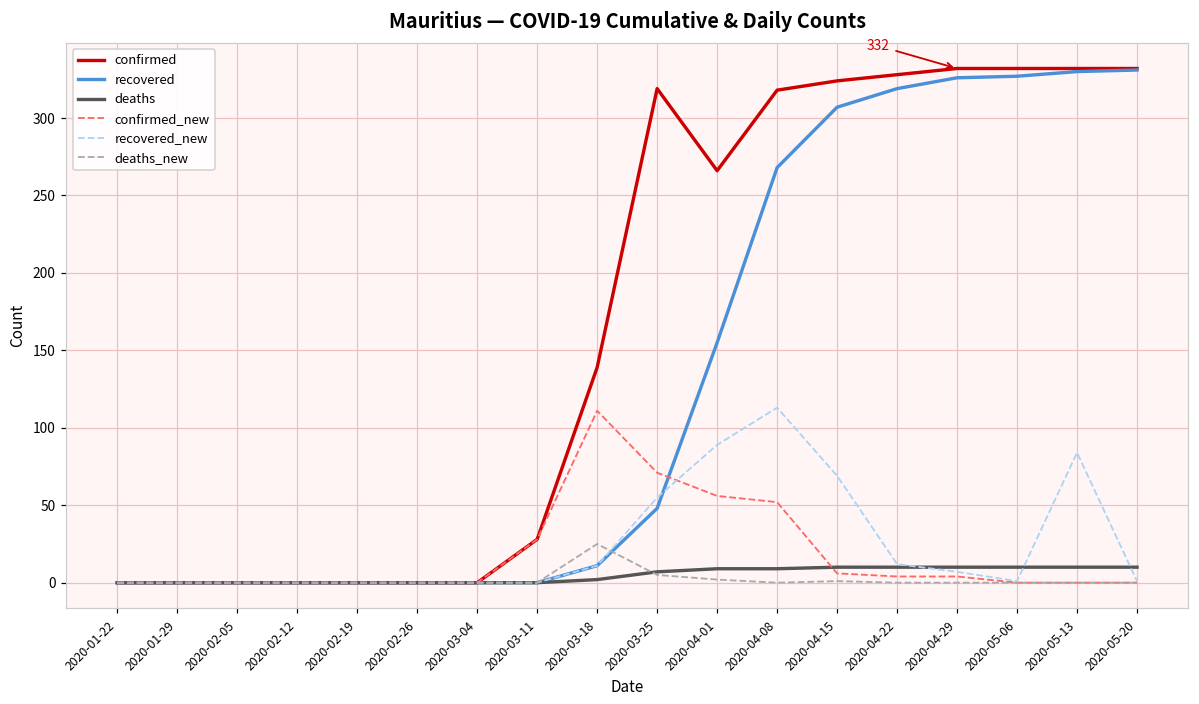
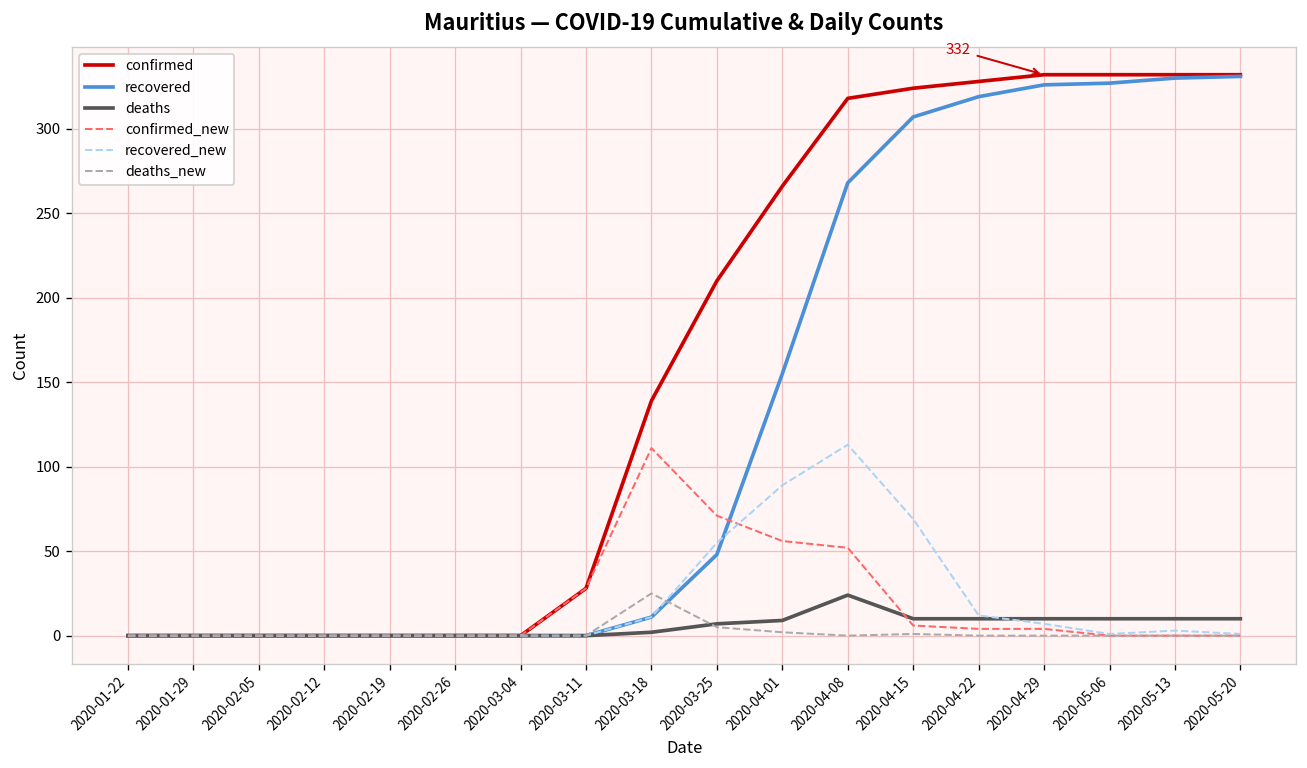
  {
    "confirmed": {
      "2020-03-18": 139,
-     "2020-03-25": 319,
+     "2020-03-25": 210,
      "2020-04-01": 266,
      "2020-04-08": 318,
      "2020-04-15": 324,
      "2020-04-22": 328,
      "2020-05-06": 332,
      "2020-05-13": 332
    },
    "recovered": {
      "2020-03-25": 48,
      "2020-04-01": 155,
      "2020-04-08": 268,
      "2020-04-15": 307,
      "2020-04-22": 319,
      "2020-04-29": 326,
      "2020-05-06": 327,
      "2020-05-13": 330
    },
    "deaths": {
      "2020-03-18": 2,
      "2020-03-25": 7,
      "2020-04-01": 9,
-     "2020-04-08": 9,
+     "2020-04-08": 24,
      "2020-04-15": 10,
      "2020-04-22": 10,
      "2020-04-29": 10,
      "2020-05-06": 10,
      "2020-05-13": 10,
      "2020-05-20": 10
    },
    "confirmed_new": {
      "2020-03-18": 111,
      "2020-03-25": 71,
      "2020-04-01": 56,
      "2020-04-08": 52,
      "2020-04-15": 6,
      "2020-04-22": 4,
      "2020-04-29": 4
    },
    "recovered_new": {
      "2020-03-25": 55,
      "2020-04-01": 89,
      "2020-04-08": 113,
      "2020-04-15": 69,
      "2020-04-22": 12,
      "2020-04-29": 7,
-     "2020-05-13": 84
+     "2020-05-13": 3
    },
    "deaths_new": {
      "2020-03-18": 25,
      "2020-03-25": 5,
      "2020-04-01": 2,
      "2020-04-08": 0,
      "2020-04-15": 1,
      "2020-04-22": 0,
      "2020-04-29": 0
    }
  }
